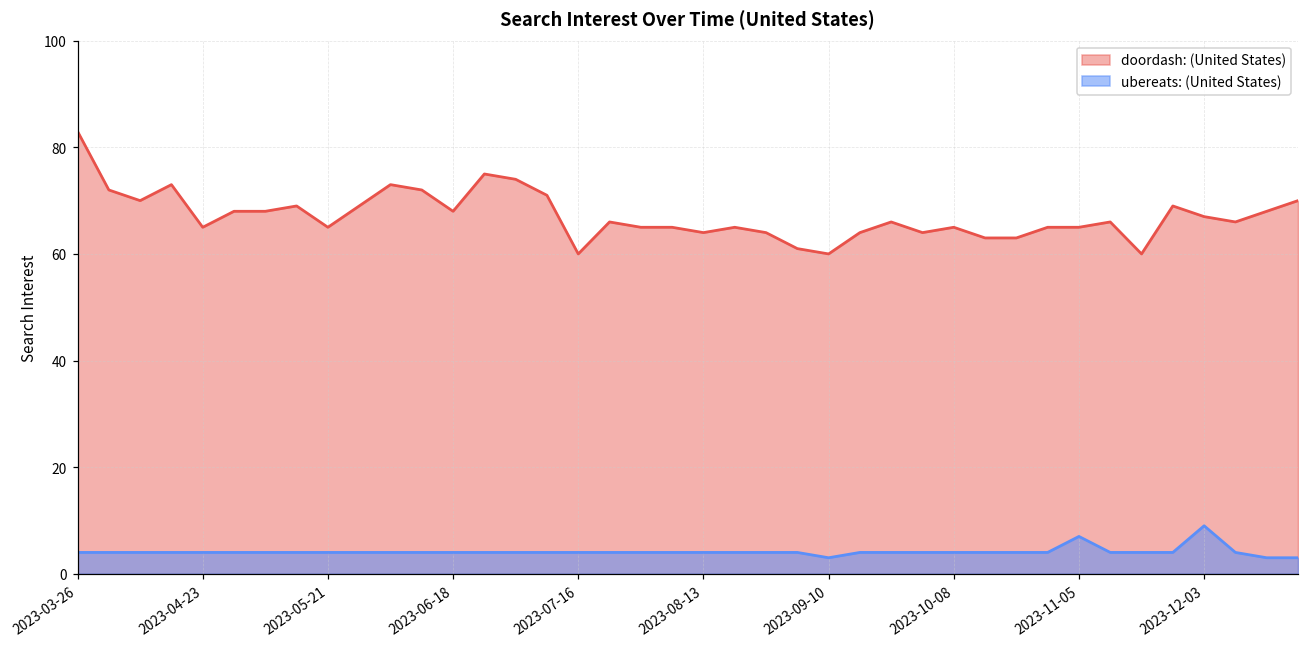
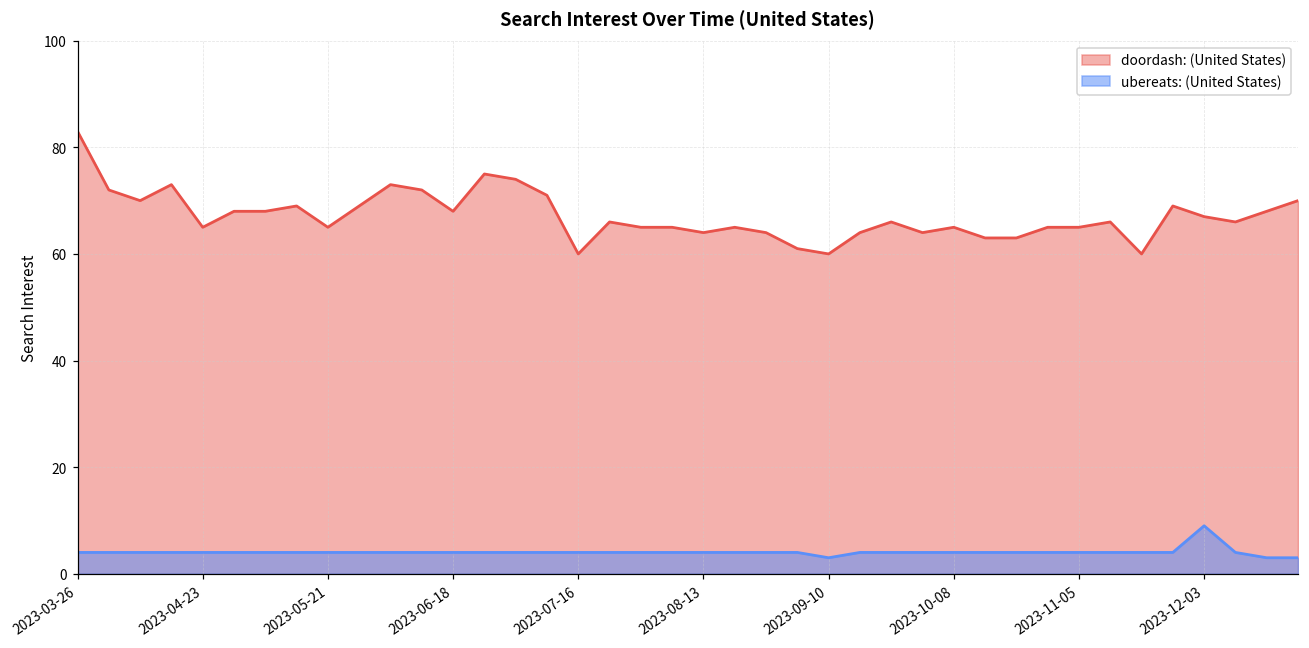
  {
    "doordash: (United States)": {
      "2023-03-26": 83,
      "2023-04-23": 65,
      "2023-05-21": 65,
      "2023-06-18": 68,
      "2023-07-16": 60,
      "2023-08-13": 64,
      "2023-09-10": 60,
      "2023-10-08": 65,
      "2023-11-05": 65,
      "2023-12-03": 67
    },
    "ubereats: (United States)": {
      "2023-03-26": 4,
      "2023-04-23": 4,
      "2023-05-21": 4,
      "2023-06-18": 4,
      "2023-07-16": 4,
      "2023-08-13": 4,
      "2023-09-10": 3,
      "2023-10-08": 4,
-     "2023-11-05": 7,
+     "2023-11-05": 4,
      "2023-12-03": 9
    }
  }
